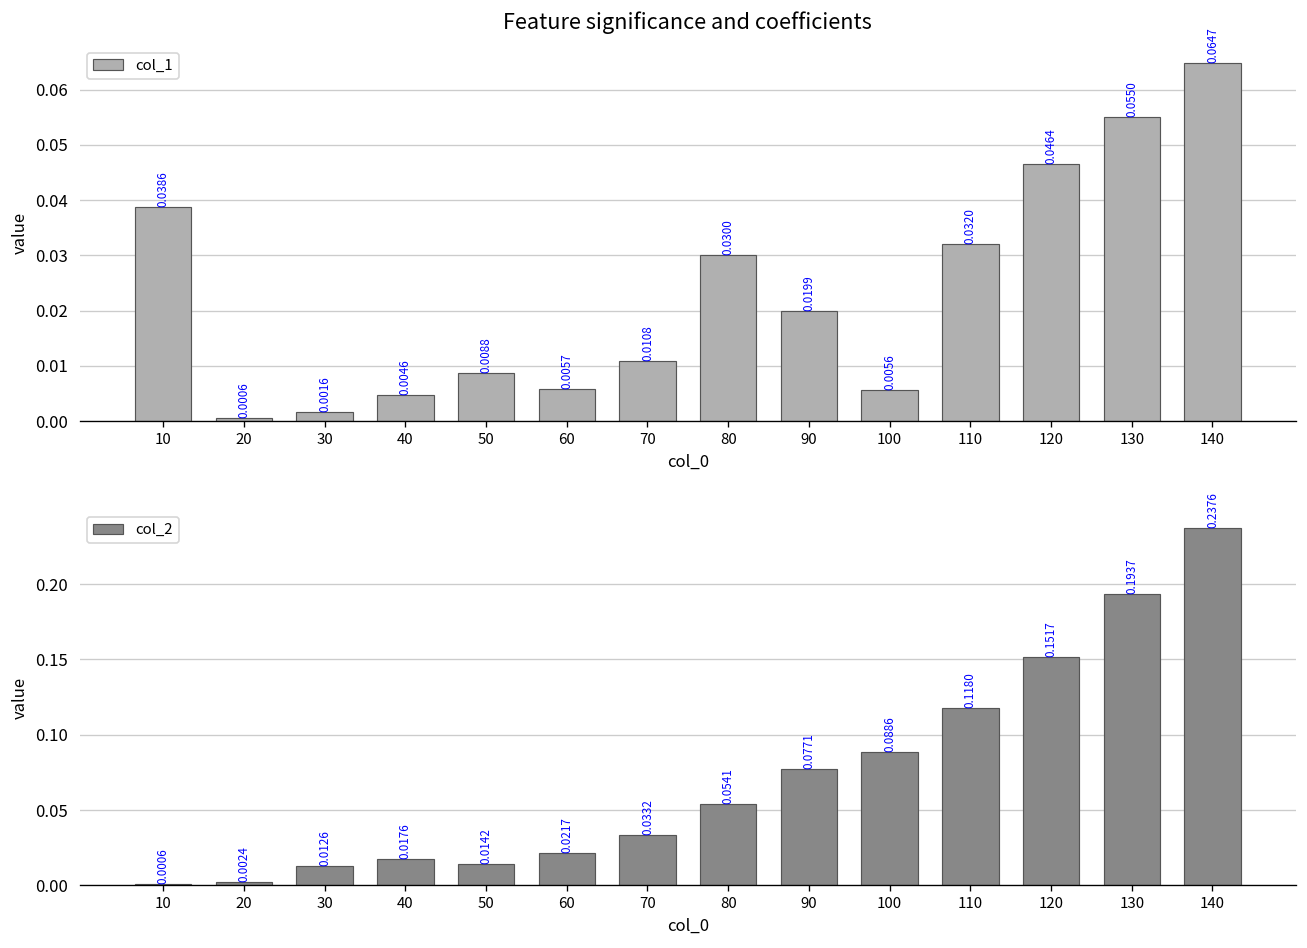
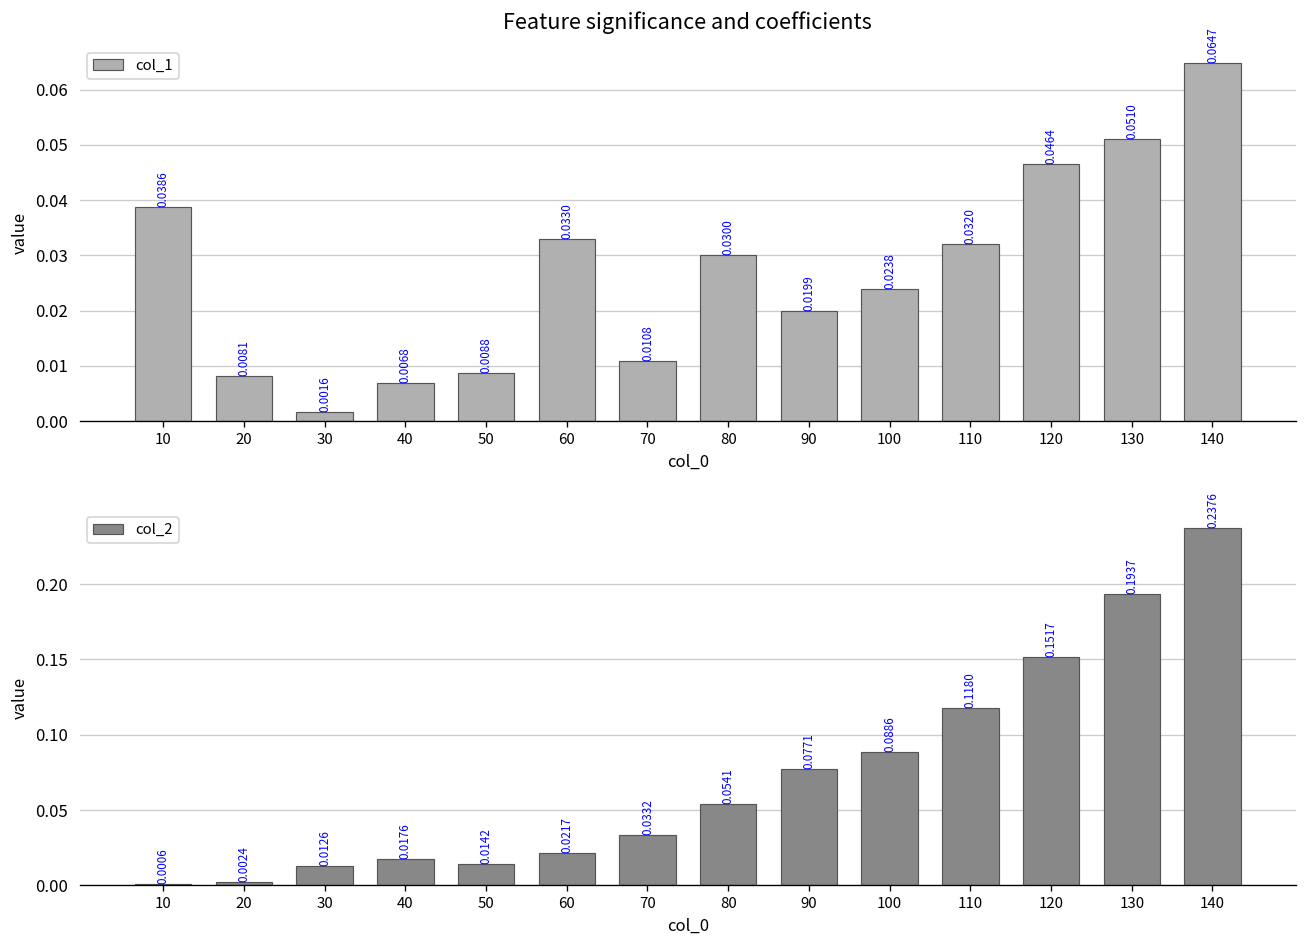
  {
    "Feature significance and coefficients": {
      "10": 0.0386,
-     "20": 0.0006,
+     "20": 0.0081,
      "30": 0.0016,
-     "40": 0.0046,
+     "40": 0.0068,
      "50": 0.0088,
-     "60": 0.0057,
+     "60": 0.0330,
      "70": 0.0108,
      "80": 0.0300,
      "90": 0.0199,
-     "100": 0.0056,
+     "100": 0.0238,
      "110": 0.0320,
      "120": 0.0464,
-     "130": 0.0550,
+     "130": 0.0510,
      "140": 0.0647
    }
  }
